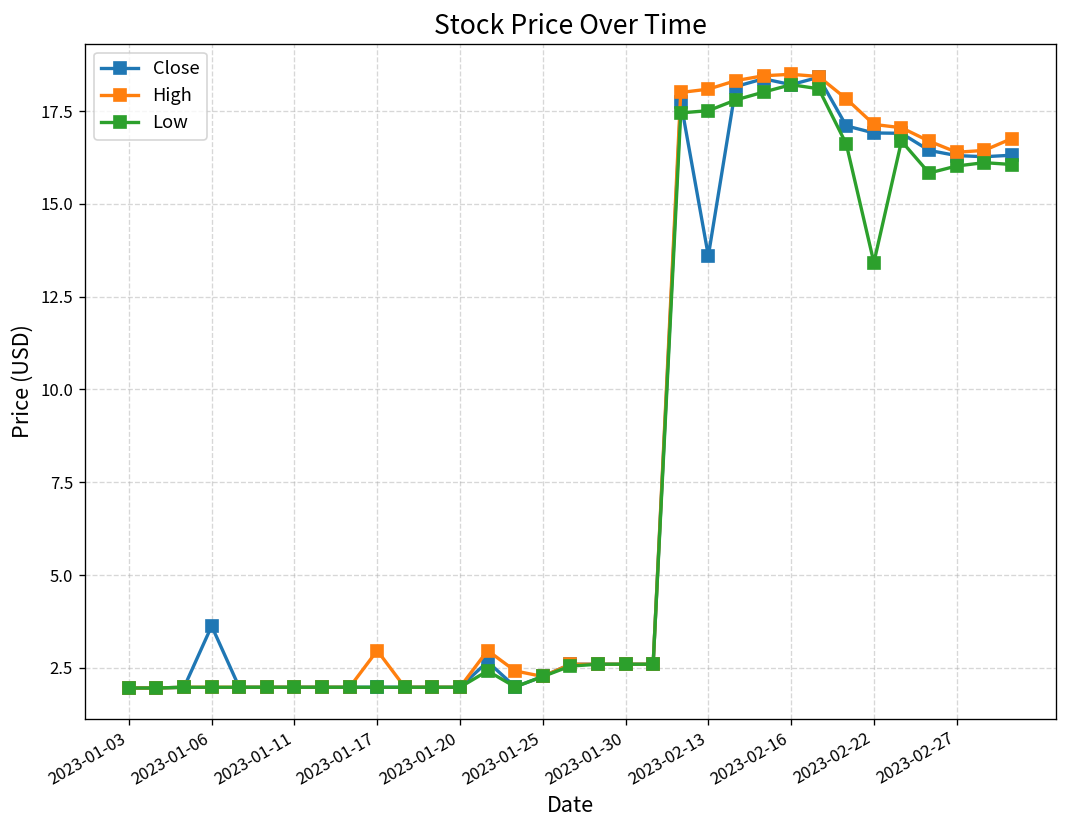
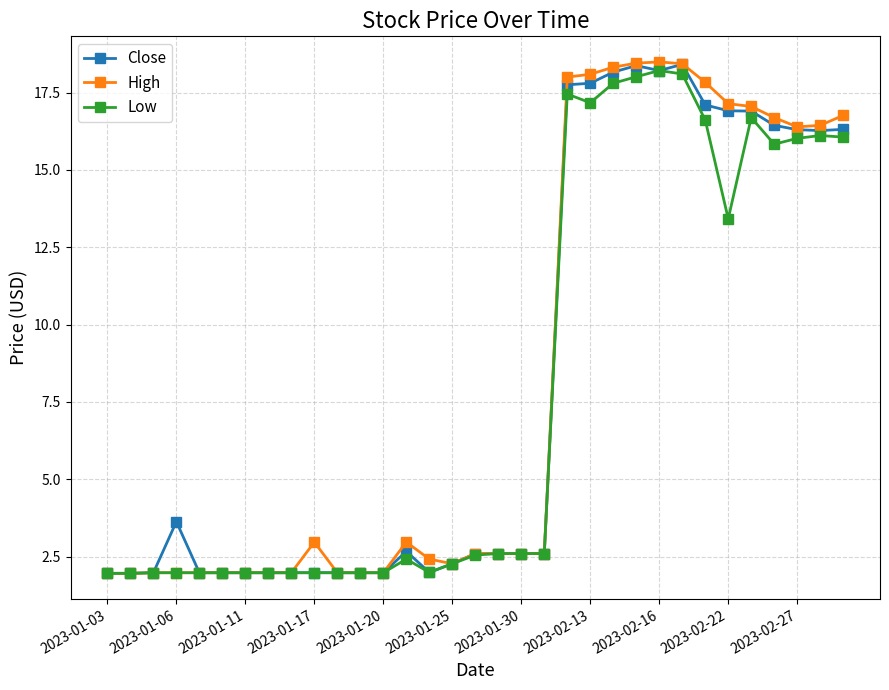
  {
    "Close": {
      "2023-01-06": 3.6,
-     "2023-02-13": 13.6,
+     "2023-02-13": 17.8,
      "2023-02-22": 16.9,
      "2023-02-27": 16.3
    },
    "High": {
      "2023-01-17": 3.0,
      "2023-02-13": 18.1,
      "2023-02-16": 18.5,
      "2023-02-22": 17.1,
      "2023-02-27": 16.4
    },
    "Low": {
-     "2023-02-13": 17.5,
+     "2023-02-13": 17.2,
      "2023-02-22": 13.4,
      "2023-02-27": 16.0
    }
  }
